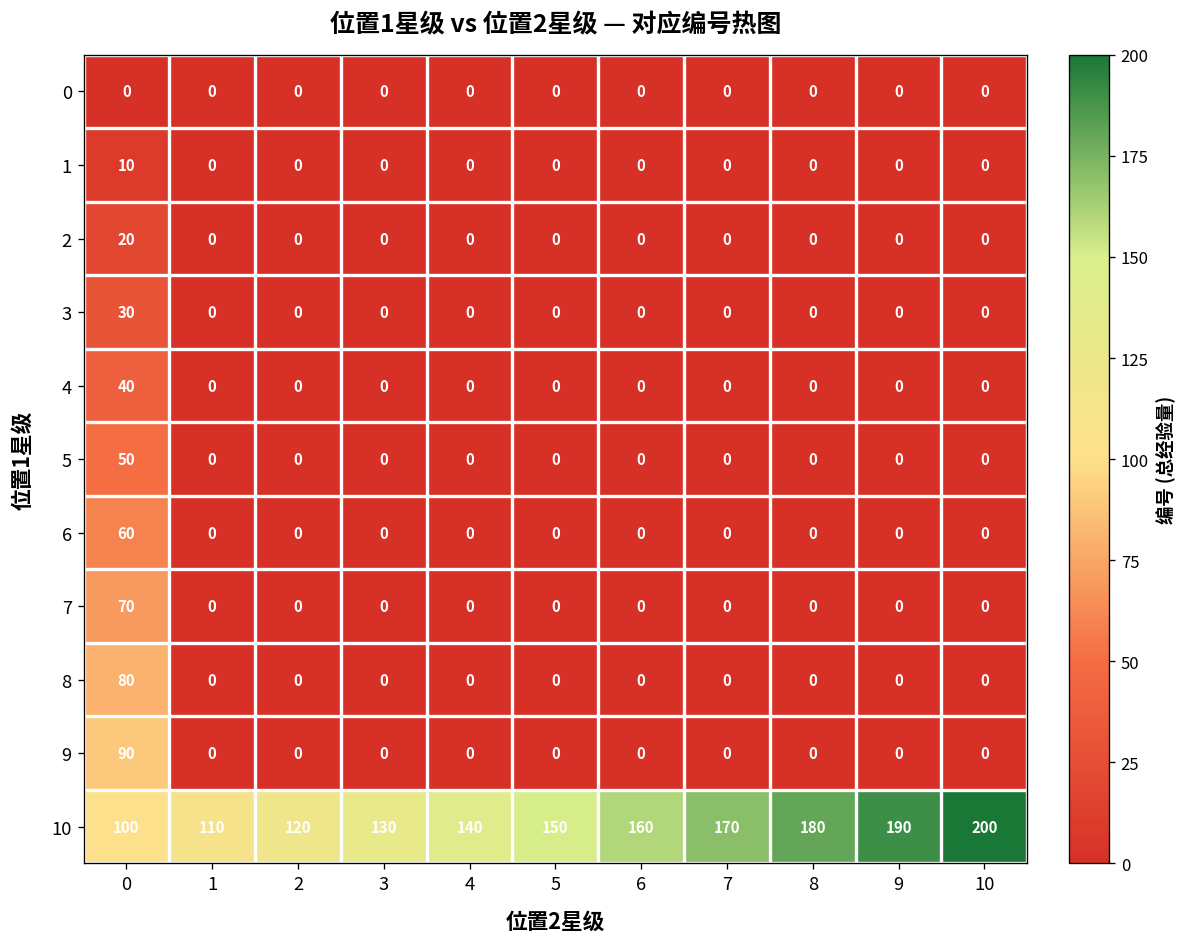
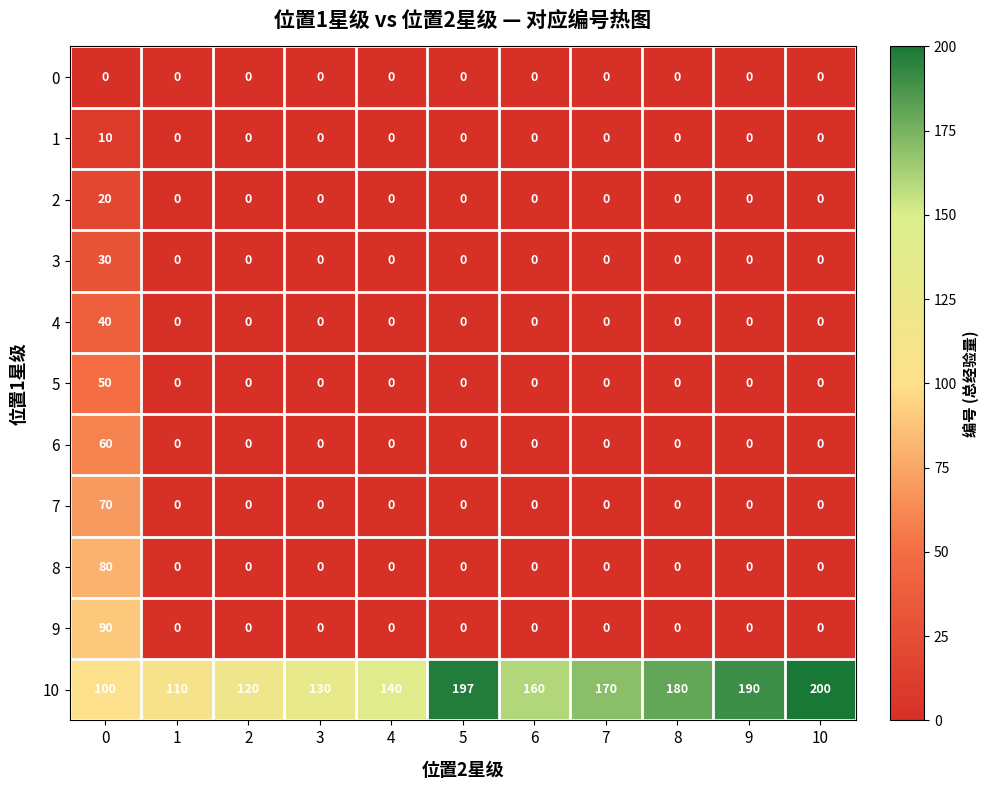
  {
    "0": {
      "0": 0,
      "1": 0,
      "2": 0,
      "3": 0,
      "4": 0,
      "5": 0,
      "6": 0,
      "7": 0,
      "8": 0,
      "9": 0,
      "10": 0
    },
    "1": {
      "0": 10,
      "1": 0,
      "2": 0,
      "3": 0,
      "4": 0,
      "5": 0,
      "6": 0,
      "7": 0,
      "8": 0,
      "9": 0,
      "10": 0
    },
    "2": {
      "0": 20,
      "1": 0,
      "2": 0,
      "3": 0,
      "4": 0,
      "5": 0,
      "6": 0,
      "7": 0,
      "8": 0,
      "9": 0,
      "10": 0
    },
    "3": {
      "0": 30,
      "1": 0,
      "2": 0,
      "3": 0,
      "4": 0,
      "5": 0,
      "6": 0,
      "7": 0,
      "8": 0,
      "9": 0,
      "10": 0
    },
    "4": {
      "0": 40,
      "1": 0,
      "2": 0,
      "3": 0,
      "4": 0,
      "5": 0,
      "6": 0,
      "7": 0,
      "8": 0,
      "9": 0,
      "10": 0
    },
    "5": {
      "0": 50,
      "1": 0,
      "2": 0,
      "3": 0,
      "4": 0,
      "5": 0,
      "6": 0,
      "7": 0,
      "8": 0,
      "9": 0,
      "10": 0
    },
    "6": {
      "0": 60,
      "1": 0,
      "2": 0,
      "3": 0,
      "4": 0,
      "5": 0,
      "6": 0,
      "7": 0,
      "8": 0,
      "9": 0,
      "10": 0
    },
    "7": {
      "0": 70,
      "1": 0,
      "2": 0,
      "3": 0,
      "4": 0,
      "5": 0,
      "6": 0,
      "7": 0,
      "8": 0,
      "9": 0,
      "10": 0
    },
    "8": {
      "0": 80,
      "1": 0,
      "2": 0,
      "3": 0,
      "4": 0,
      "5": 0,
      "6": 0,
      "7": 0,
      "8": 0,
      "9": 0,
      "10": 0
    },
    "9": {
      "0": 90,
      "1": 0,
      "2": 0,
      "3": 0,
      "4": 0,
      "5": 0,
      "6": 0,
      "7": 0,
      "8": 0,
      "9": 0,
      "10": 0
    },
    "10": {
      "0": 100,
      "1": 110,
      "2": 120,
      "3": 130,
      "4": 140,
-     "5": 150,
+     "5": 197,
      "6": 160,
      "7": 170,
      "8": 180,
      "9": 190,
      "10": 200
    }
  }
